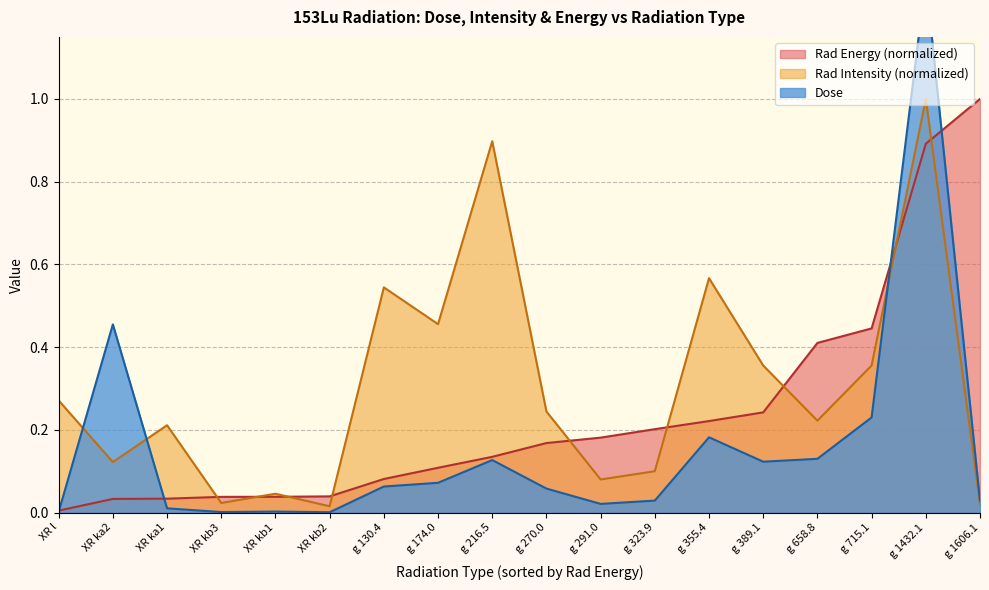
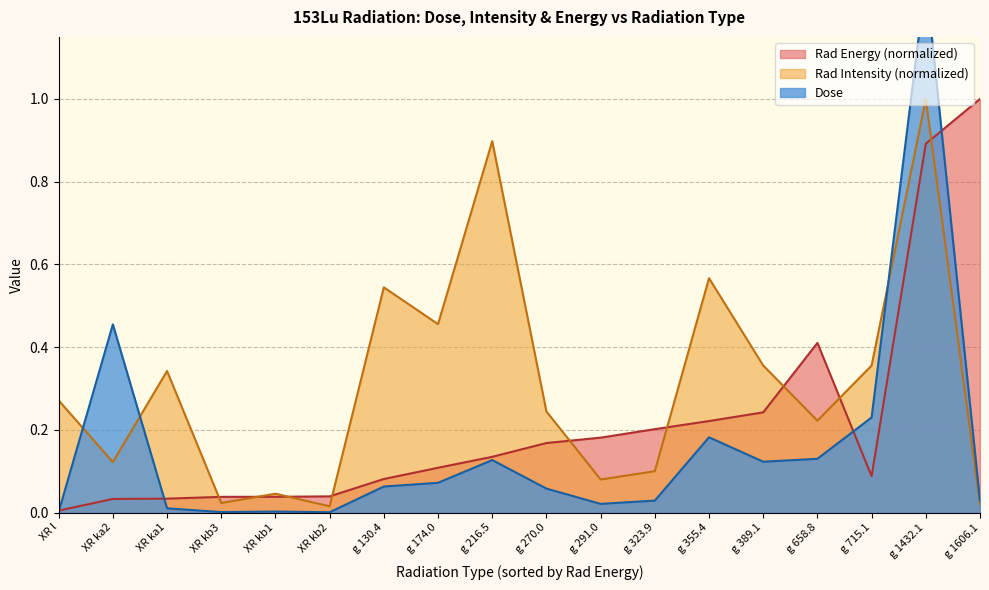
  {
    "Rad Energy (normalized)": {
      "XR ka2": 0.03,
      "XR ka1": 0.03,
      "XR kb3": 0.04,
      "XR kb1": 0.04,
      "XR kb2": 0.04,
      "g 130.4": 0.08,
      "g 174.0": 0.11,
      "g 216.5": 0.13,
      "g 270.0": 0.17,
      "g 291.0": 0.18,
      "g 323.9": 0.20,
      "g 355.4": 0.22,
      "g 389.1": 0.24,
      "g 658.8": 0.41,
-     "g 715.1": 0.45,
+     "g 715.1": 0.09,
      "g 1432.1": 0.89,
      "g 1606.1": 1.00
    },
    "Rad Intensity (normalized)": {
      "XR l": 0.27,
      "XR ka2": 0.12,
-     "XR ka1": 0.21,
+     "XR ka1": 0.34,
      "XR kb3": 0.02,
      "XR kb1": 0.05,
      "XR kb2": 0.02,
      "g 130.4": 0.54,
      "g 174.0": 0.46,
      "g 216.5": 0.90,
      "g 270.0": 0.24,
      "g 291.0": 0.08,
      "g 323.9": 0.10,
      "g 355.4": 0.57,
      "g 389.1": 0.36,
      "g 658.8": 0.22,
      "g 715.1": 0.36,
      "g 1606.1": 0.02
    },
    "Dose": {
      "XR ka2": 0.46,
      "XR ka1": 0.01,
      "XR kb3": 0.00,
      "XR kb1": 0.00,
      "XR kb2": 0.00,
      "g 130.4": 0.06,
      "g 174.0": 0.07,
      "g 216.5": 0.13,
      "g 270.0": 0.06,
      "g 291.0": 0.02,
      "g 323.9": 0.03,
      "g 355.4": 0.18,
      "g 389.1": 0.12,
      "g 658.8": 0.13,
      "g 715.1": 0.23,
      "g 1606.1": 0.03
    }
  }
